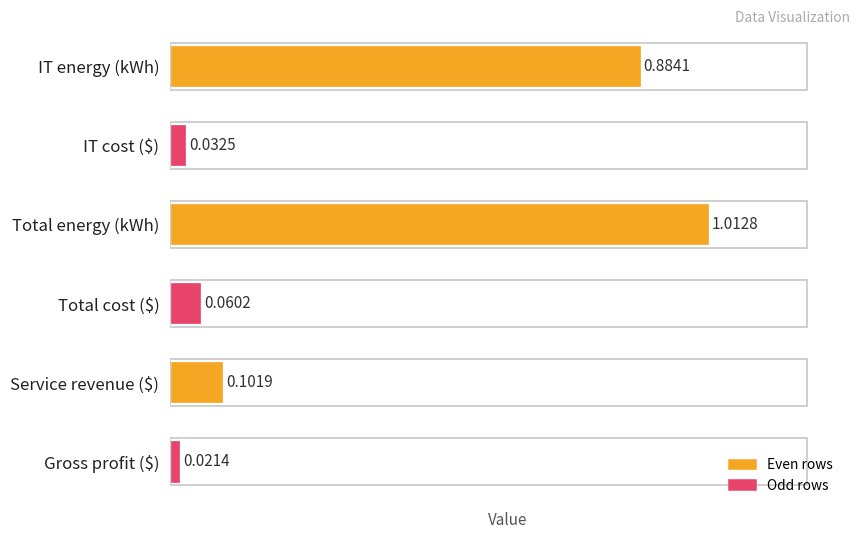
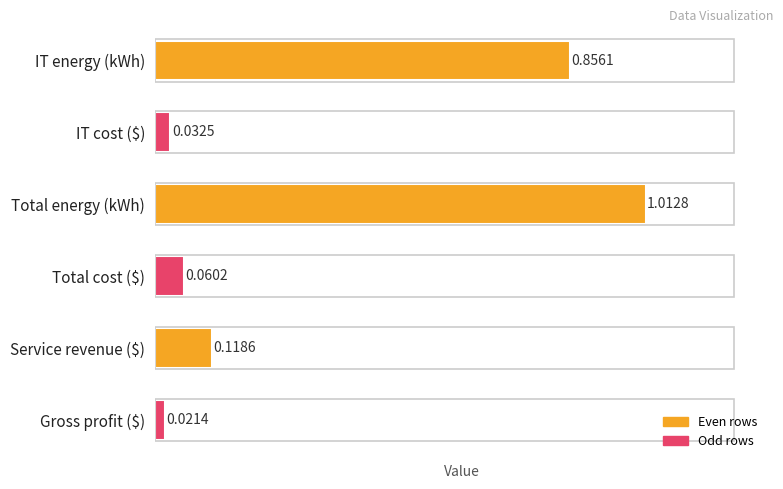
  {
-   "IT energy (kWh)": 0.8841,
+   "IT energy (kWh)": 0.8561,
    "IT cost ($)": 0.0325,
    "Total energy (kWh)": 1.0128,
    "Total cost ($)": 0.0602,
-   "Service revenue ($)": 0.1019,
+   "Service revenue ($)": 0.1186,
    "Gross profit ($)": 0.0214
  }
